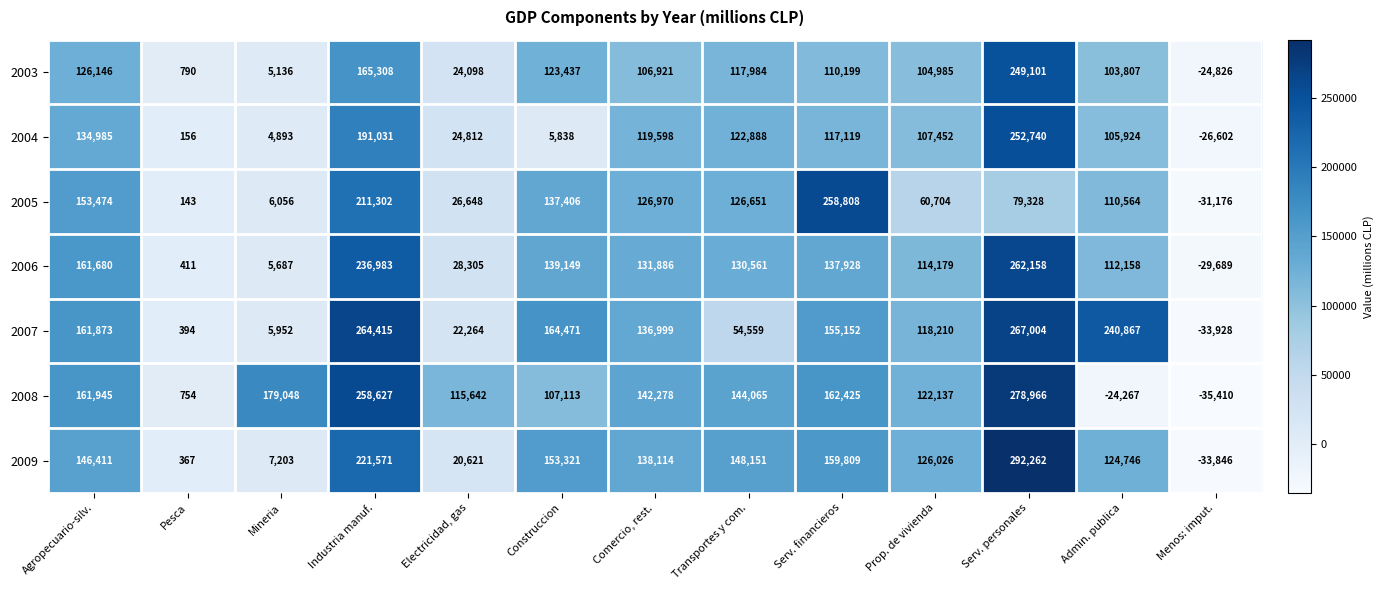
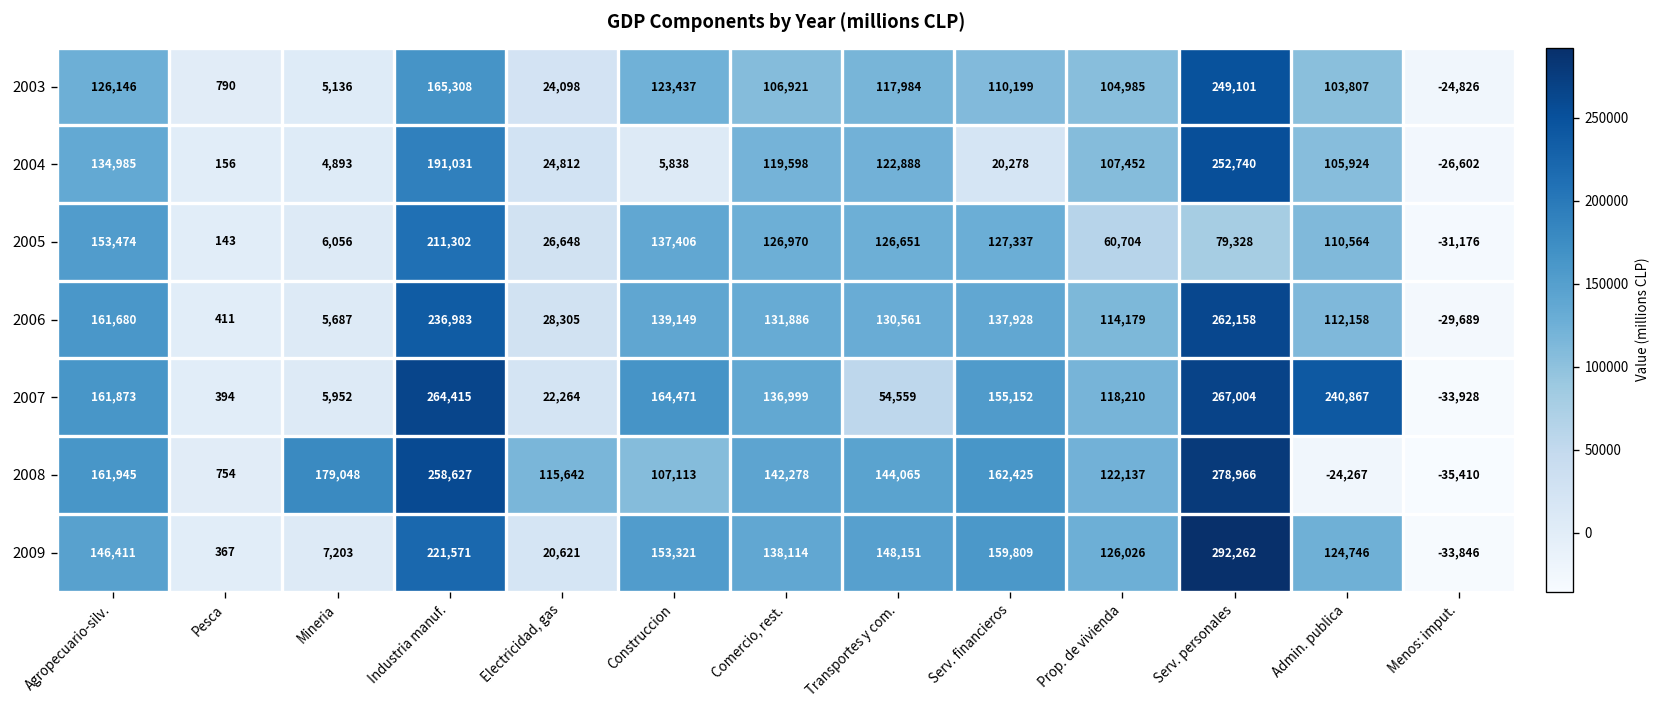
  {
    "2003": {
      "Agropecuario-silv.": "126,146",
      "Pesca": "790",
      "Mineria": "5,136",
      "Industria manuf.": "165,308",
      "Electricidad, gas": "24,098",
      "Construccion": "123,437",
      "Comercio, rest.": "106,921",
      "Transportes y com.": "117,984",
      "Serv. financieros": "110,199",
      "Prop. de vivienda": "104,985",
      "Serv. personales": "249,101",
      "Admin. publica": "103,807",
      "Menos: imput.": "-24,826"
    },
    "2004": {
      "Agropecuario-silv.": "134,985",
      "Pesca": "156",
      "Mineria": "4,893",
      "Industria manuf.": "191,031",
      "Electricidad, gas": "24,812",
      "Construccion": "5,838",
      "Comercio, rest.": "119,598",
      "Transportes y com.": "122,888",
-     "Serv. financieros": "117,119",
+     "Serv. financieros": "20,278",
      "Prop. de vivienda": "107,452",
      "Serv. personales": "252,740",
      "Admin. publica": "105,924",
      "Menos: imput.": "-26,602"
    },
    "2005": {
      "Agropecuario-silv.": "153,474",
      "Pesca": "143",
      "Mineria": "6,056",
      "Industria manuf.": "211,302",
      "Electricidad, gas": "26,648",
      "Construccion": "137,406",
      "Comercio, rest.": "126,970",
      "Transportes y com.": "126,651",
-     "Serv. financieros": "258,808",
+     "Serv. financieros": "127,337",
      "Prop. de vivienda": "60,704",
      "Serv. personales": "79,328",
      "Admin. publica": "110,564",
      "Menos: imput.": "-31,176"
    },
    "2006": {
      "Agropecuario-silv.": "161,680",
      "Pesca": "411",
      "Mineria": "5,687",
      "Industria manuf.": "236,983",
      "Electricidad, gas": "28,305",
      "Construccion": "139,149",
      "Comercio, rest.": "131,886",
      "Transportes y com.": "130,561",
      "Serv. financieros": "137,928",
      "Prop. de vivienda": "114,179",
      "Serv. personales": "262,158",
      "Admin. publica": "112,158",
      "Menos: imput.": "-29,689"
    },
    "2007": {
      "Agropecuario-silv.": "161,873",
      "Pesca": "394",
      "Mineria": "5,952",
      "Industria manuf.": "264,415",
      "Electricidad, gas": "22,264",
      "Construccion": "164,471",
      "Comercio, rest.": "136,999",
      "Transportes y com.": "54,559",
      "Serv. financieros": "155,152",
      "Prop. de vivienda": "118,210",
      "Serv. personales": "267,004",
      "Admin. publica": "240,867",
      "Menos: imput.": "-33,928"
    },
    "2008": {
      "Agropecuario-silv.": "161,945",
      "Pesca": "754",
      "Mineria": "179,048",
      "Industria manuf.": "258,627",
      "Electricidad, gas": "115,642",
      "Construccion": "107,113",
      "Comercio, rest.": "142,278",
      "Transportes y com.": "144,065",
      "Serv. financieros": "162,425",
      "Prop. de vivienda": "122,137",
      "Serv. personales": "278,966",
      "Admin. publica": "-24,267",
      "Menos: imput.": "-35,410"
    },
    "2009": {
      "Agropecuario-silv.": "146,411",
      "Pesca": "367",
      "Mineria": "7,203",
      "Industria manuf.": "221,571",
      "Electricidad, gas": "20,621",
      "Construccion": "153,321",
      "Comercio, rest.": "138,114",
      "Transportes y com.": "148,151",
      "Serv. financieros": "159,809",
      "Prop. de vivienda": "126,026",
      "Serv. personales": "292,262",
      "Admin. publica": "124,746",
      "Menos: imput.": "-33,846"
    }
  }
